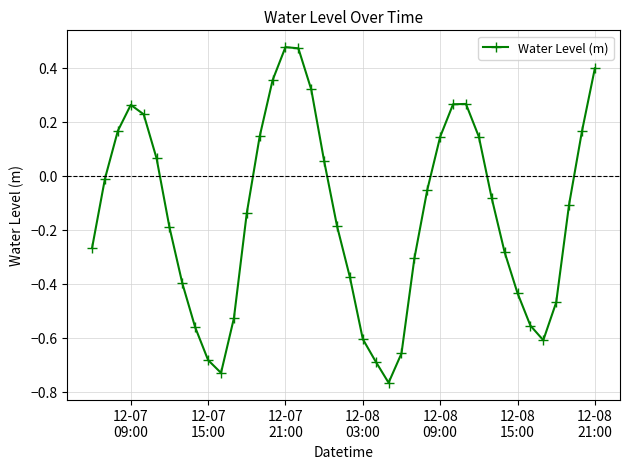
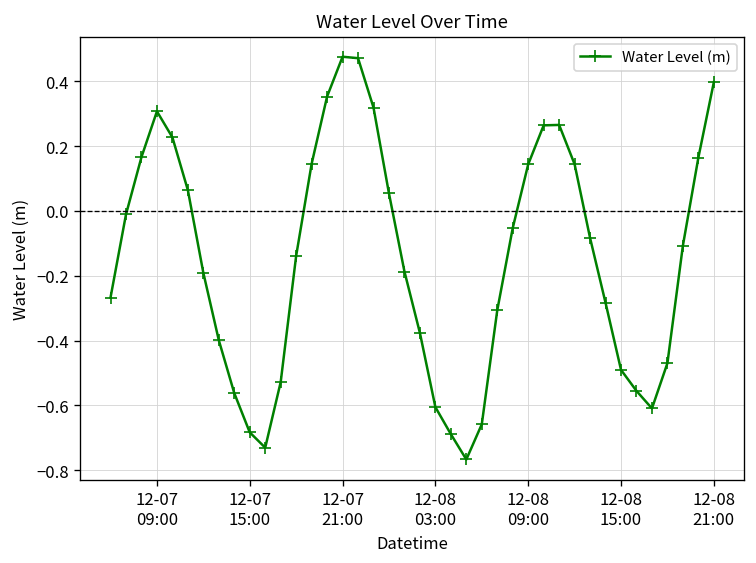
  {
-   "12-07 09:00": 0.26,
+   "12-07 09:00": 0.31,
    "12-07 15:00": -0.68,
    "12-07 21:00": 0.48,
    "12-08 03:00": -0.61,
    "12-08 09:00": 0.14,
-   "12-08 15:00": -0.43,
+   "12-08 15:00": -0.49,
    "12-08 21:00": 0.40
  }
